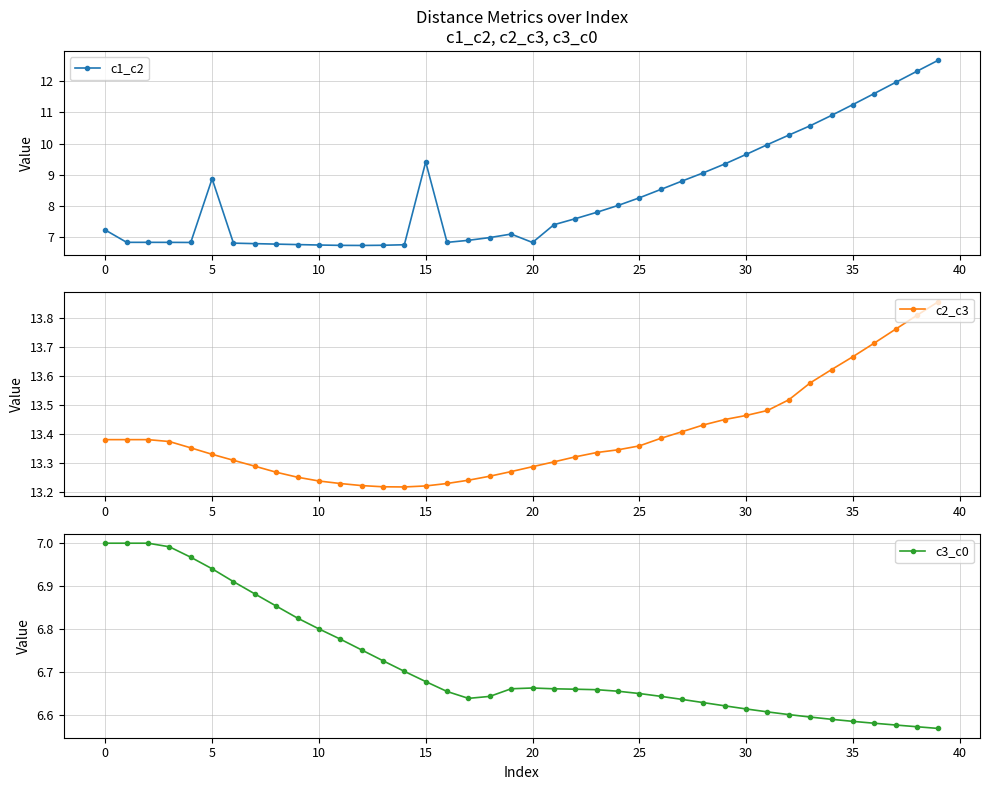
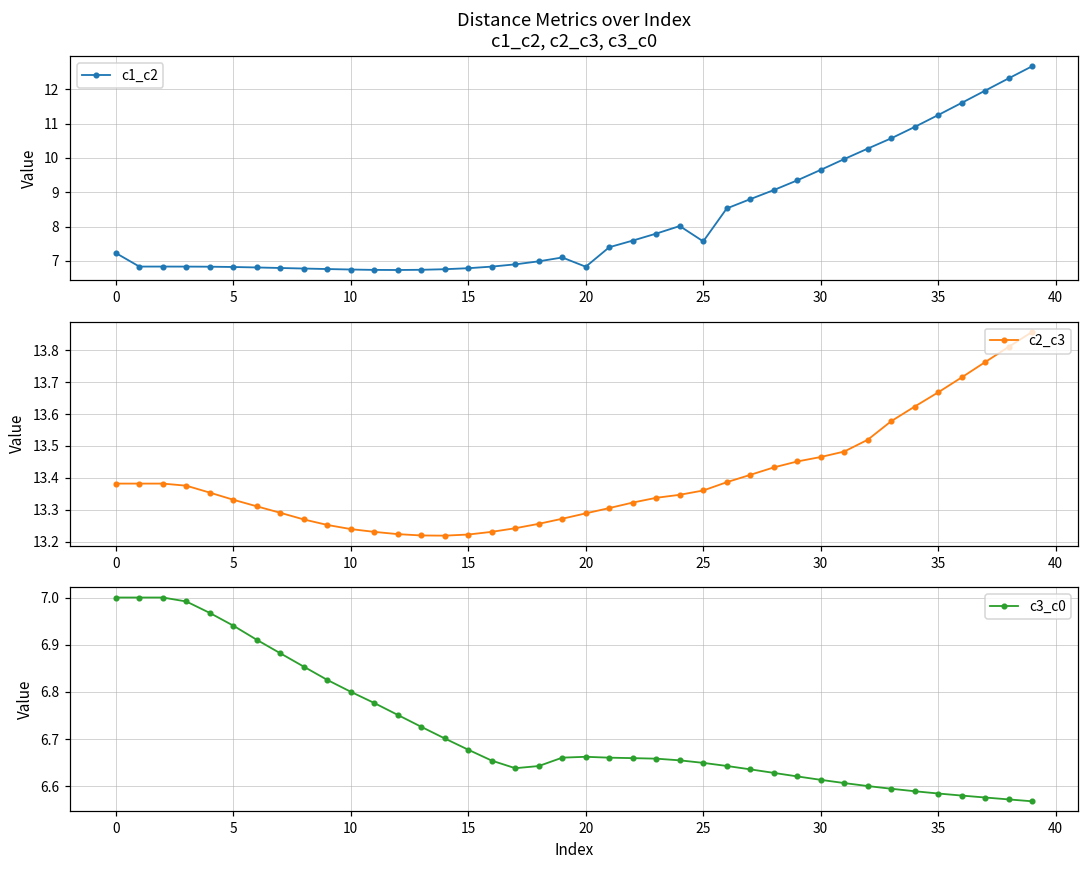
  {
    "Distance Metrics over Index c1_c2, c2_c3, c3_c0": {
      "0": 7.2,
-     "5": 8.9,
+     "5": 6.8,
      "10": 6.7,
-     "15": 9.4,
+     "15": 6.8,
      "20": 6.8,
-     "25": 8.3,
+     "25": 7.6,
      "30": 9.7,
      "35": 11.3
    }
  }
